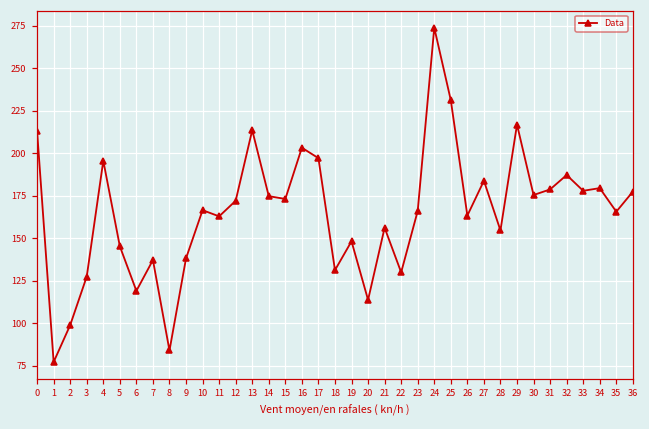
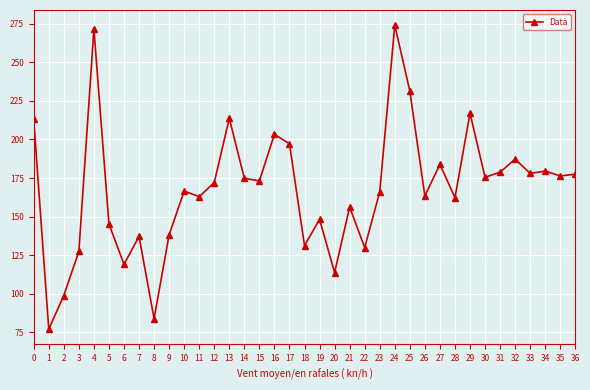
  {
    "0": 213,
    "1": 77,
    "2": 99,
    "3": 127,
-   "4": 196,
+   "4": 271,
    "5": 145,
    "6": 119,
    "7": 137,
    "8": 84,
    "9": 138,
    "10": 167,
    "11": 163,
    "12": 172,
    "13": 214,
    "14": 175,
    "15": 173,
    "16": 203,
    "17": 197,
    "18": 131,
    "19": 148,
    "20": 114,
    "21": 156,
    "22": 130,
    "23": 166,
    "24": 274,
    "25": 231,
    "26": 163,
    "27": 184,
-   "28": 155,
+   "28": 162,
    "29": 217,
    "30": 175,
    "31": 179,
    "32": 187,
    "33": 178,
    "34": 180,
-   "35": 166,
+   "35": 176,
    "36": 177
  }
